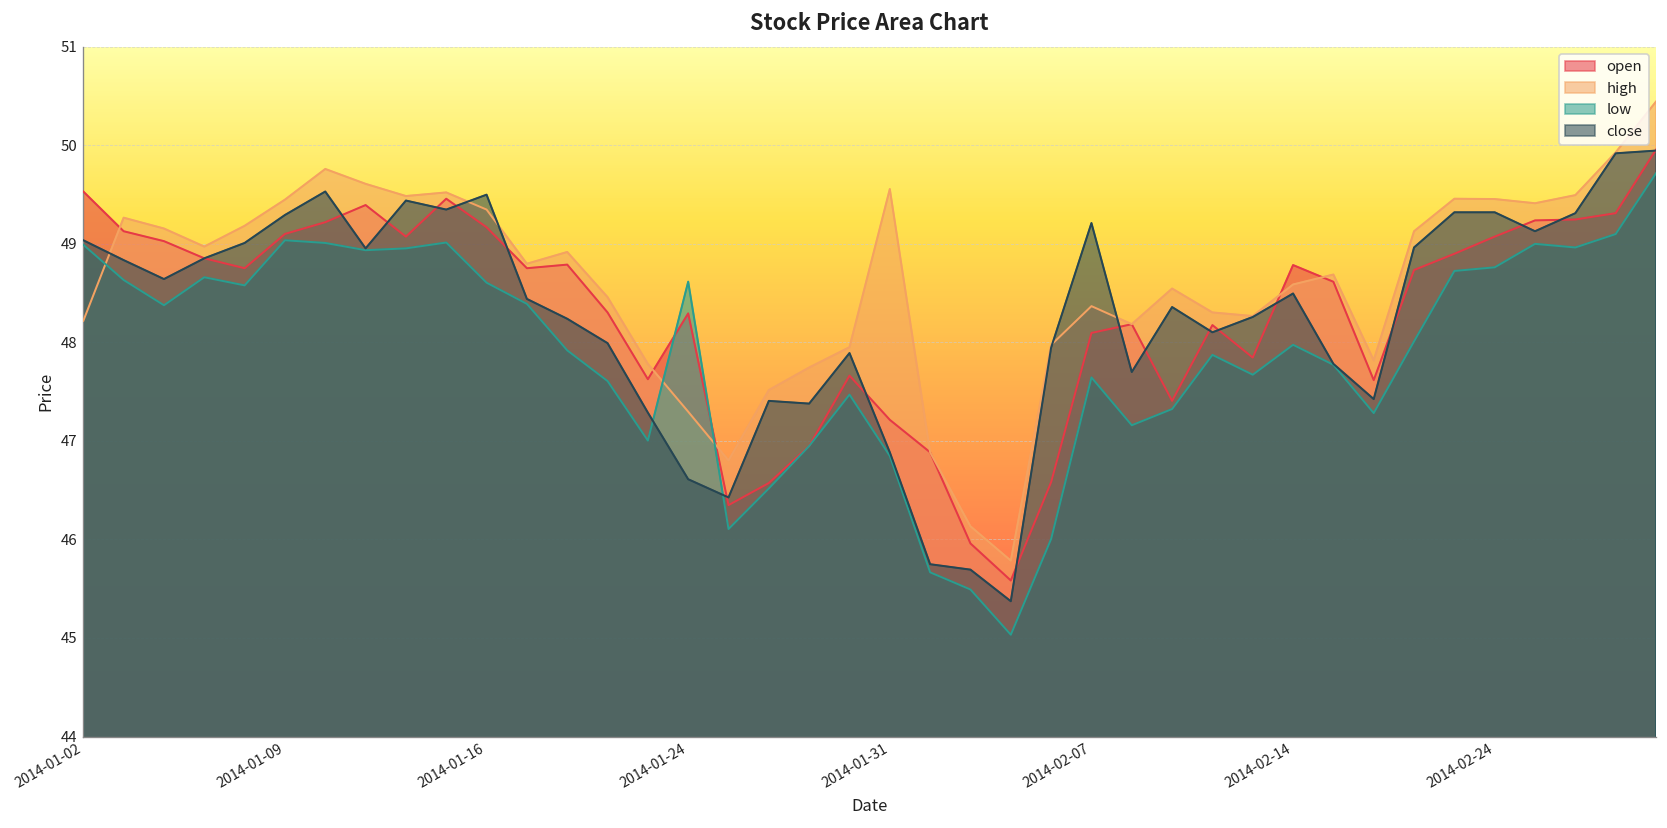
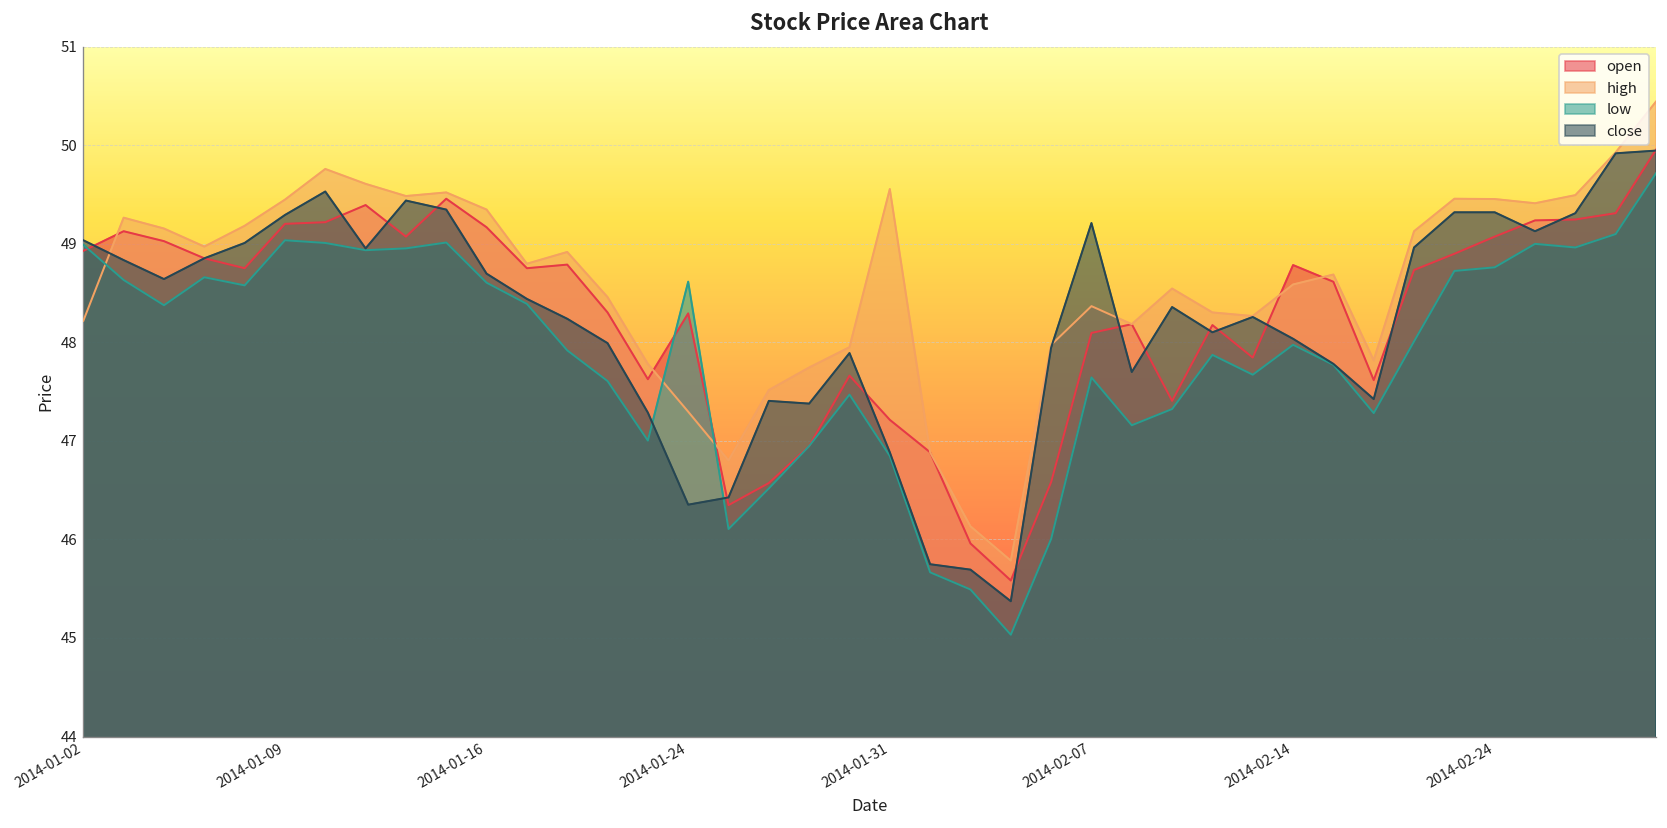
  {
    "open": {
-     "2014-01-02": 49.5,
-     "2014-01-09": 49.1,
+     "2014-01-02": 48.9,
+     "2014-01-09": 49.2,
      "2014-01-16": 49.2,
      "2014-01-24": 48.3,
      "2014-01-31": 47.2,
      "2014-02-07": 48.1,
      "2014-02-14": 48.8,
      "2014-02-24": 49.1
    },
    "high": {
      "2014-01-02": 48.2,
      "2014-01-09": 49.4,
      "2014-01-16": 49.3,
      "2014-01-24": 47.3,
      "2014-01-31": 49.6,
      "2014-02-07": 48.4,
      "2014-02-14": 48.6,
      "2014-02-24": 49.5
    },
    "low": {
      "2014-01-02": 49.0,
      "2014-01-09": 49.0,
      "2014-01-16": 48.6,
      "2014-01-24": 48.6,
      "2014-01-31": 46.8,
      "2014-02-07": 47.6,
      "2014-02-14": 48.0,
      "2014-02-24": 48.8
    },
    "close": {
      "2014-01-02": 49.0,
      "2014-01-09": 49.3,
-     "2014-01-16": 49.5,
-     "2014-01-24": 46.6,
+     "2014-01-16": 48.7,
+     "2014-01-24": 46.4,
      "2014-01-31": 46.9,
      "2014-02-07": 49.2,
-     "2014-02-14": 48.5,
+     "2014-02-14": 48.0,
      "2014-02-24": 49.3
    }
  }
